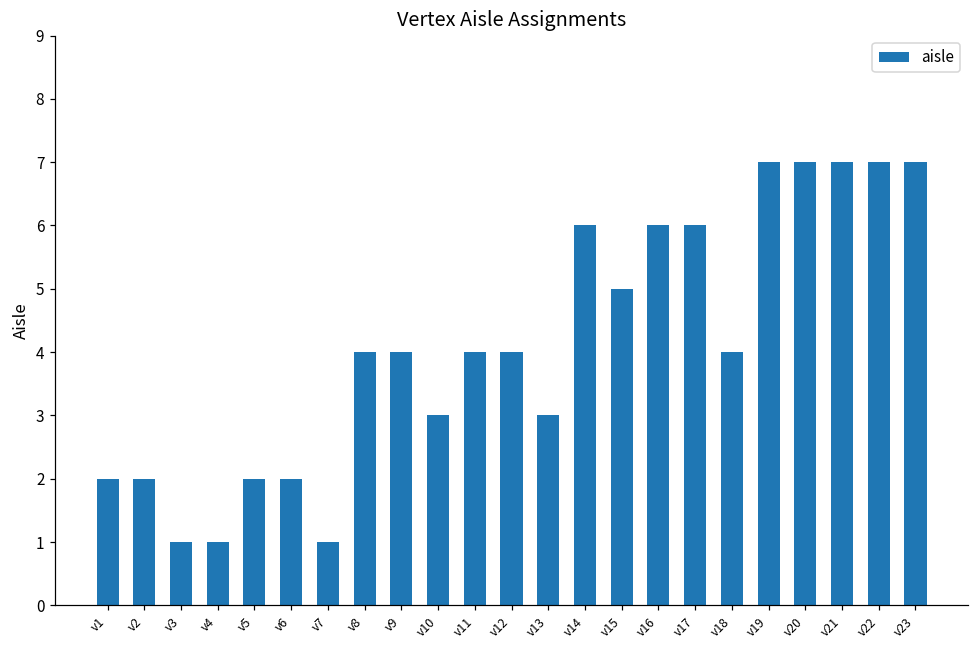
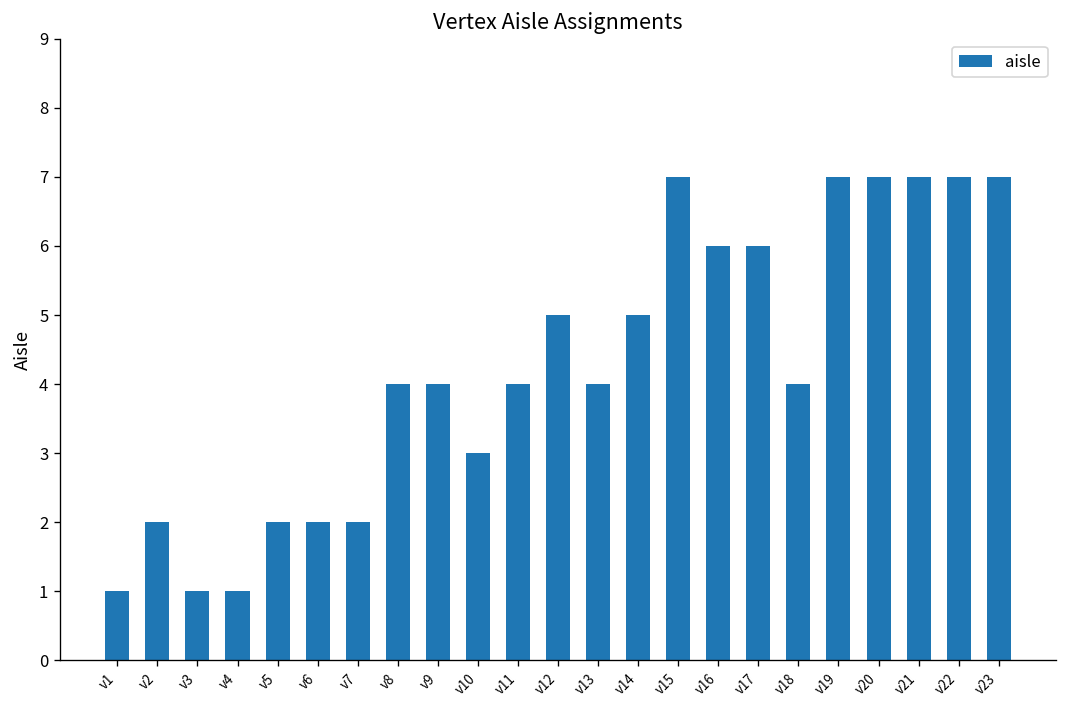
  {
-   "v1": 2,
+   "v1": 1,
    "v2": 2,
    "v3": 1,
    "v4": 1,
    "v5": 2,
    "v6": 2,
-   "v7": 1,
+   "v7": 2,
    "v8": 4,
    "v9": 4,
    "v10": 3,
    "v11": 4,
-   "v12": 4,
-   "v13": 3,
-   "v14": 6,
-   "v15": 5,
+   "v12": 5,
+   "v13": 4,
+   "v14": 5,
+   "v15": 7,
    "v16": 6,
    "v17": 6,
    "v18": 4,
    "v19": 7,
    "v20": 7,
    "v21": 7,
    "v22": 7,
    "v23": 7
  }
